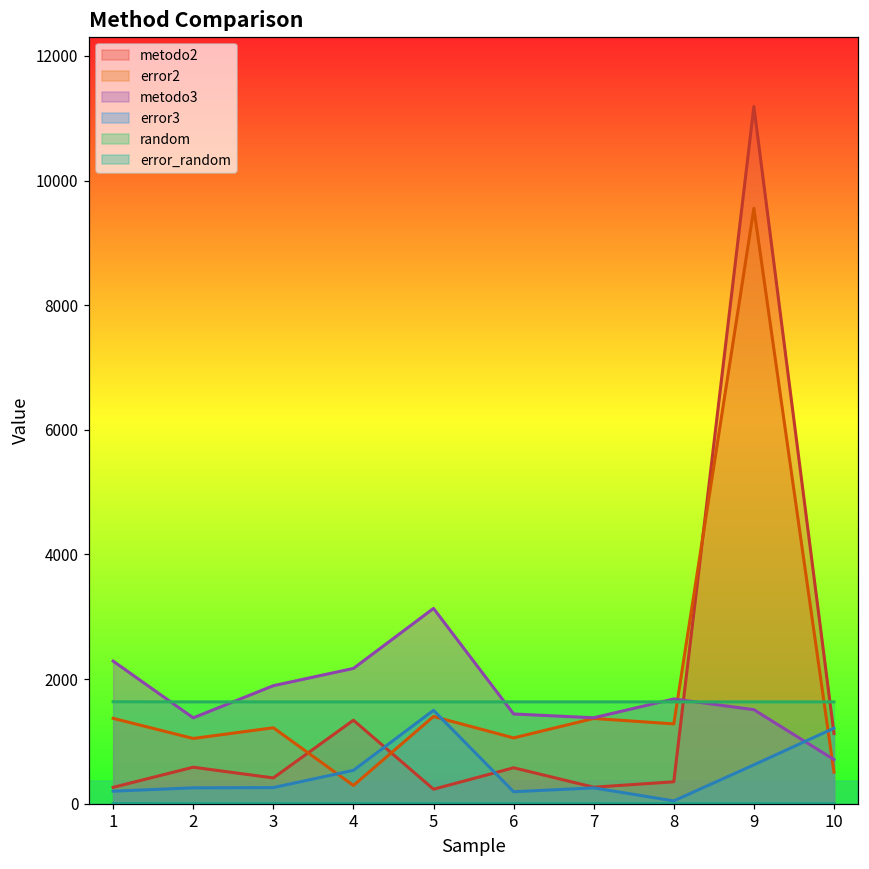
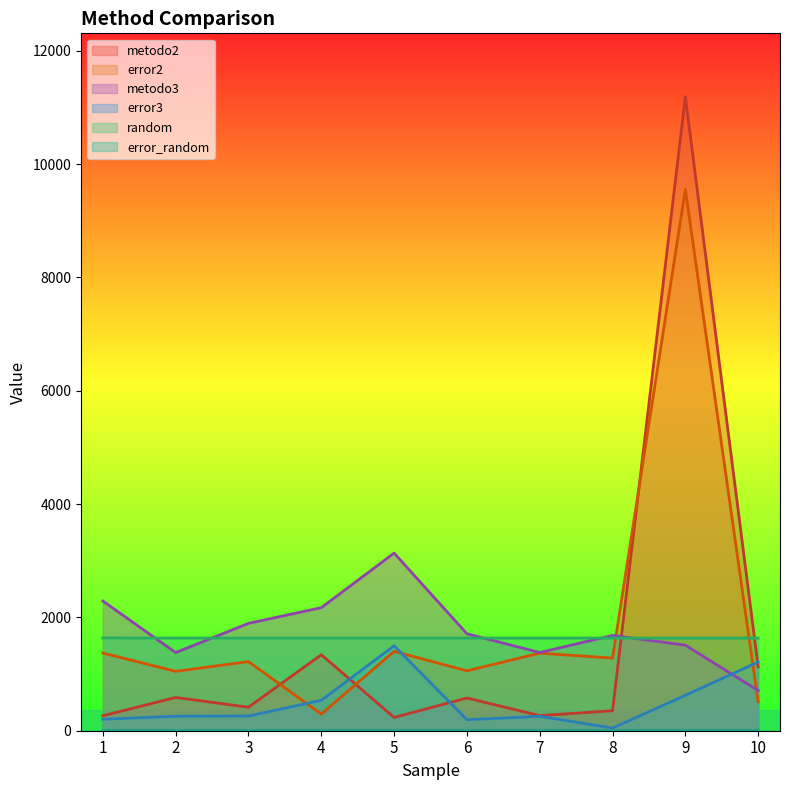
  {
    "metodo3": {
      "1": 2300,
      "2": 1400,
      "3": 1900,
      "4": 2200,
      "5": 3100,
-     "6": 1400,
+     "6": 1700,
      "8": 1700,
      "9": 1500,
      "10": 700
    }
  }
